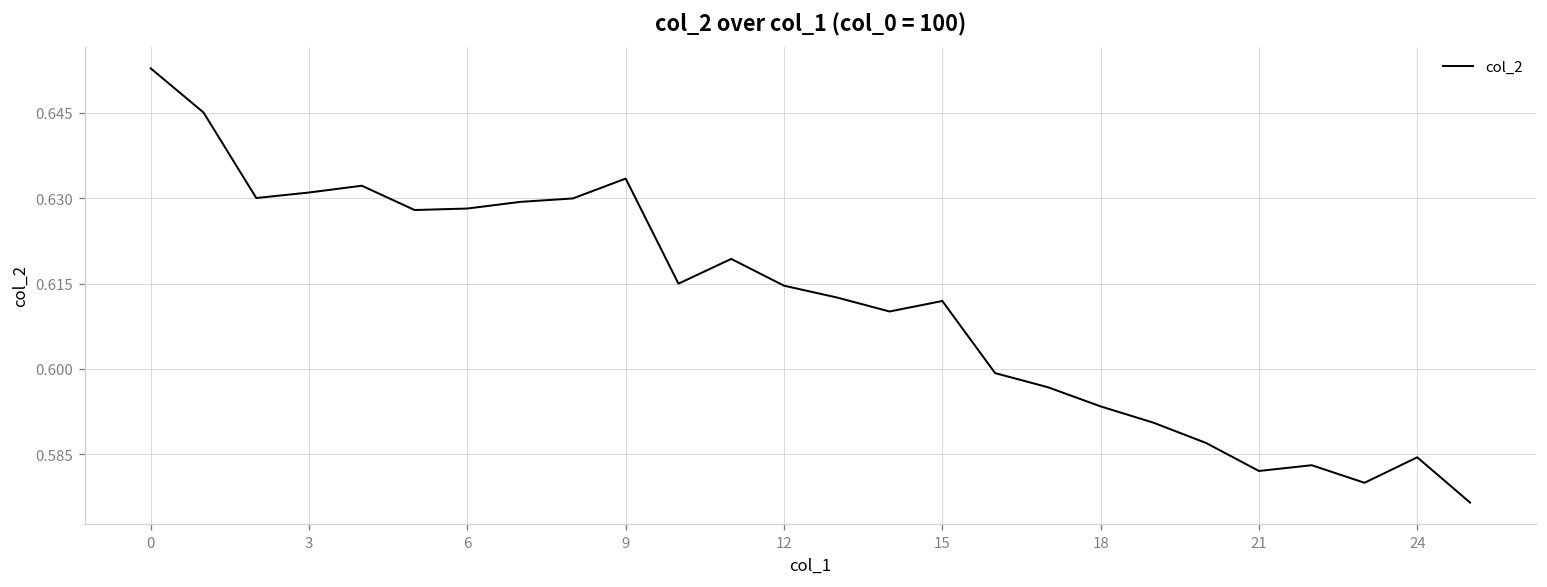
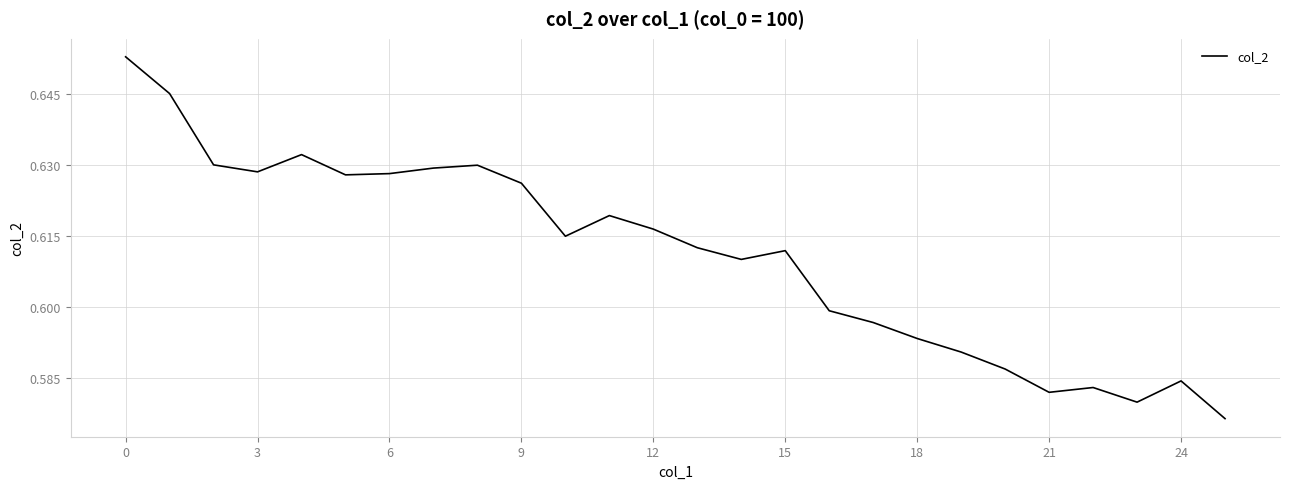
  {
    "0": 0.653,
-   "3": 0.631,
+   "3": 0.629,
    "6": 0.628,
-   "9": 0.633,
-   "12": 0.615,
+   "9": 0.626,
+   "12": 0.616,
    "15": 0.612,
    "18": 0.593,
    "21": 0.582,
    "24": 0.584
  }
